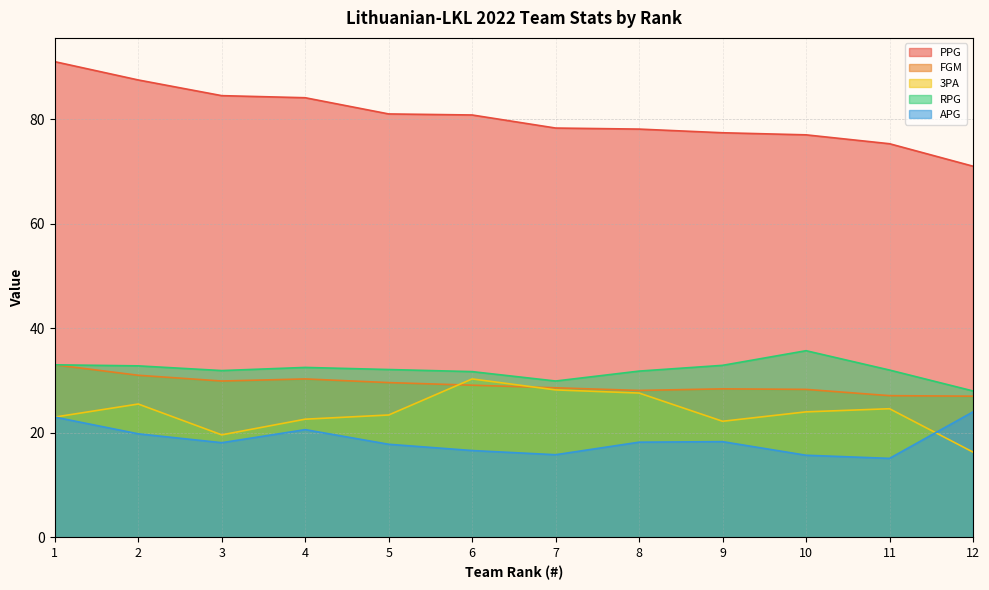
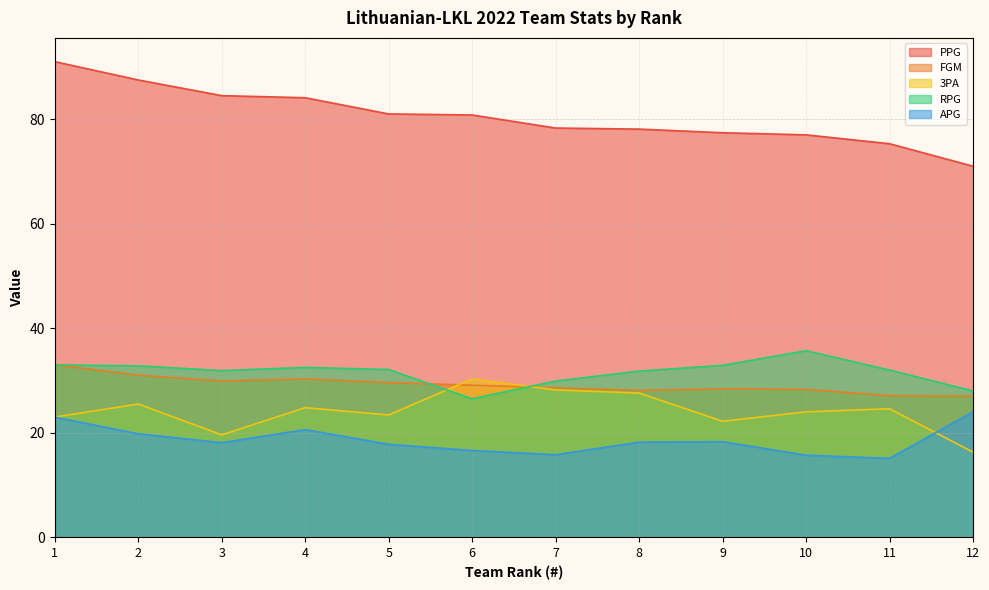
  {
    "3PA": {
      "2": 26,
      "3": 20,
-     "4": 23,
+     "4": 25,
      "5": 23,
      "6": 30,
      "8": 28,
      "9": 22,
      "10": 24,
      "11": 25,
      "12": 16
    },
    "RPG": {
      "2": 33,
      "3": 32,
      "4": 33,
      "5": 32,
-     "6": 32,
+     "6": 27,
      "7": 30,
      "8": 32,
      "9": 33,
      "10": 36,
      "11": 32,
      "12": 28
    },
    "APG": {
      "2": 20,
      "3": 18,
      "4": 21,
      "5": 18,
      "6": 17,
      "7": 16,
      "8": 18,
      "9": 18,
      "10": 16,
      "11": 15,
      "12": 24
    }
  }
